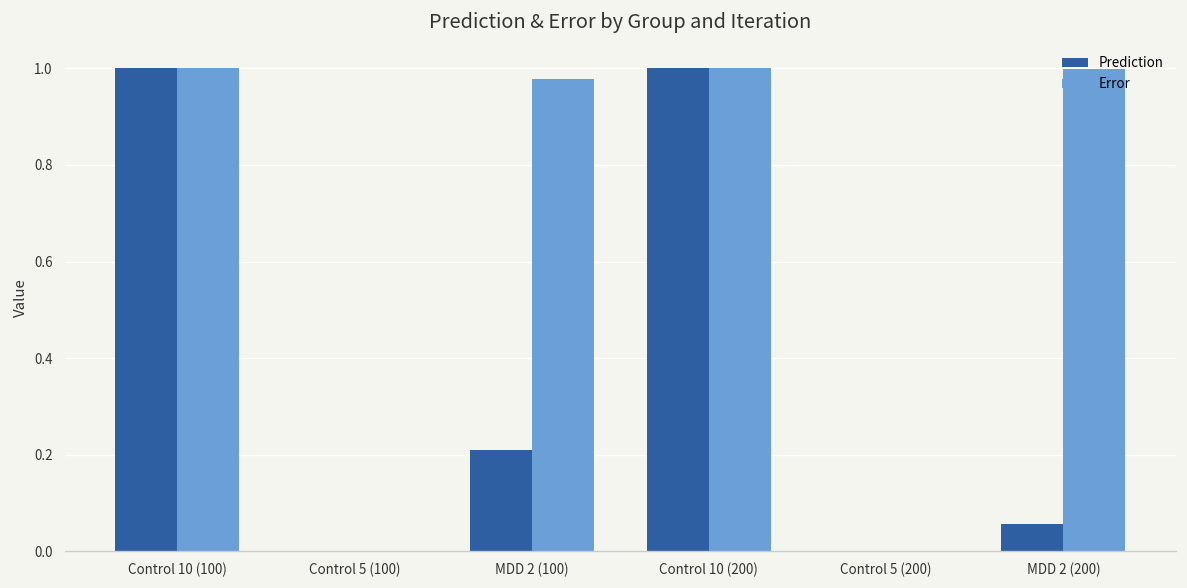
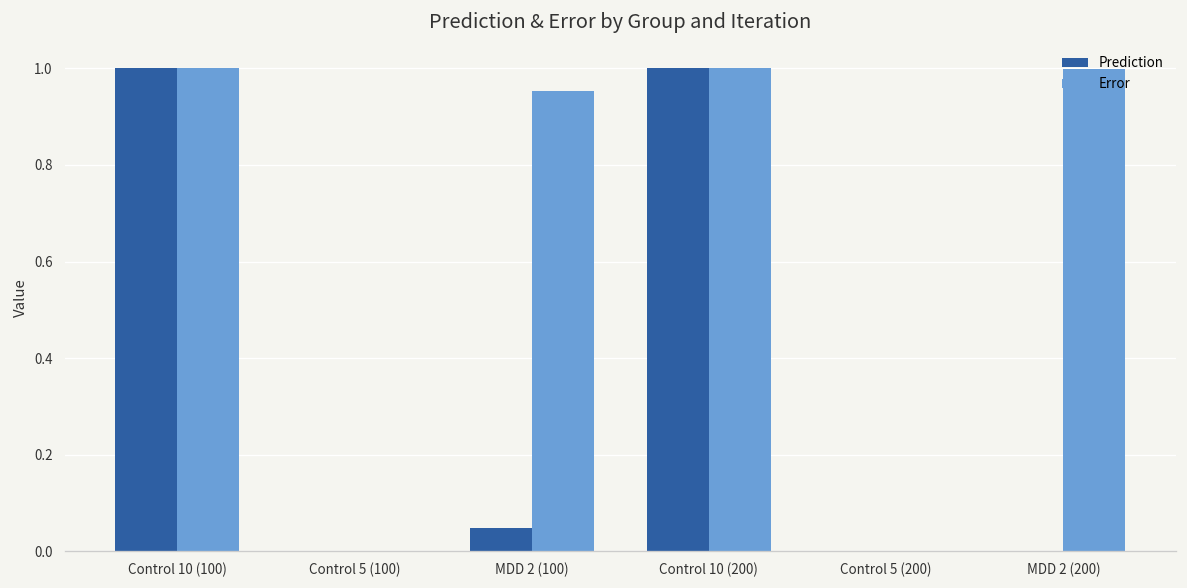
  {
    "Prediction": {
      "Control 10 (100)": 1.00,
-     "MDD 2 (100)": 0.21,
+     "MDD 2 (100)": 0.05,
      "Control 10 (200)": 1.00,
-     "MDD 2 (200)": 0.06
+     "MDD 2 (200)": 0.00
    },
    "Error": {
      "Control 10 (100)": 1.00,
-     "MDD 2 (100)": 0.98,
+     "MDD 2 (100)": 0.95,
      "Control 10 (200)": 1.00,
      "MDD 2 (200)": 1.00
    }
  }
